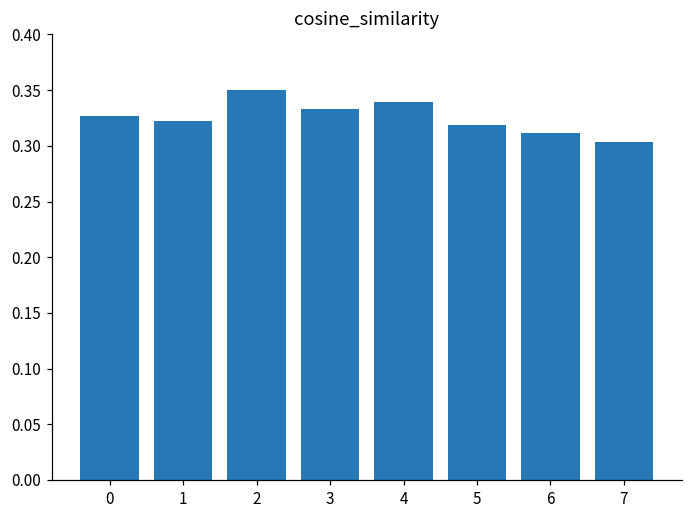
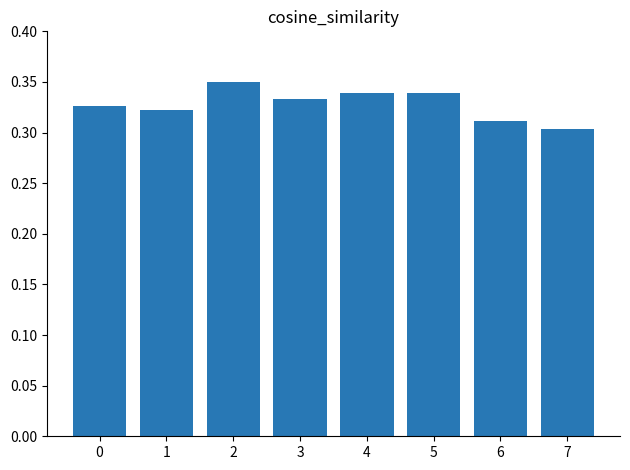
  {
    "0": 0.327,
    "1": 0.322,
    "2": 0.350,
    "3": 0.333,
    "4": 0.340,
-   "5": 0.319,
+   "5": 0.339,
    "6": 0.312,
    "7": 0.304
  }
